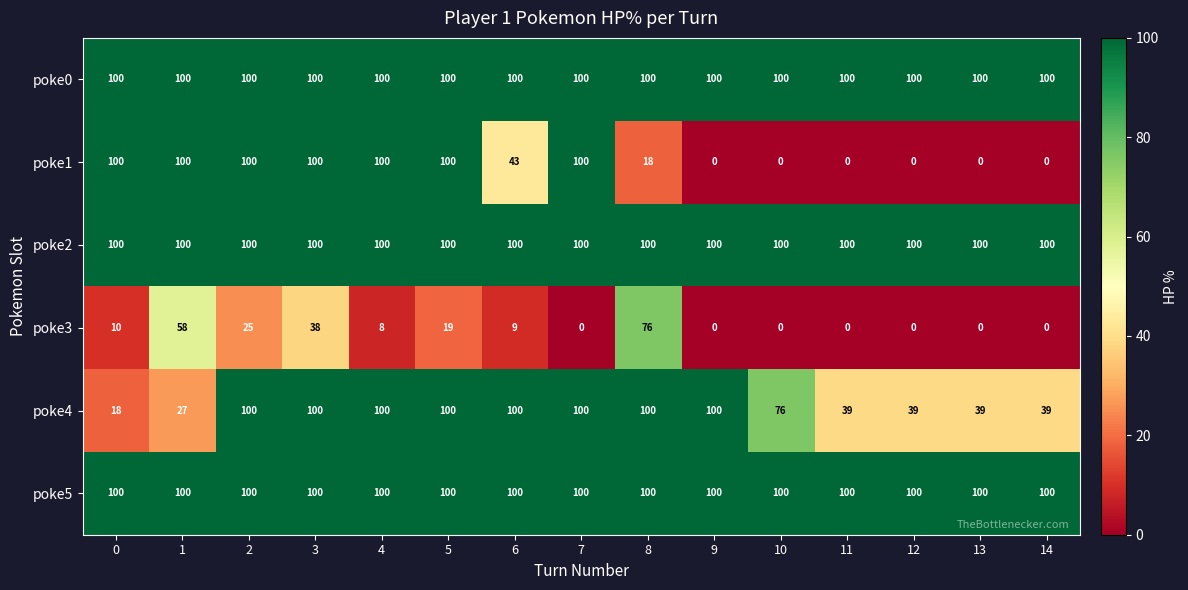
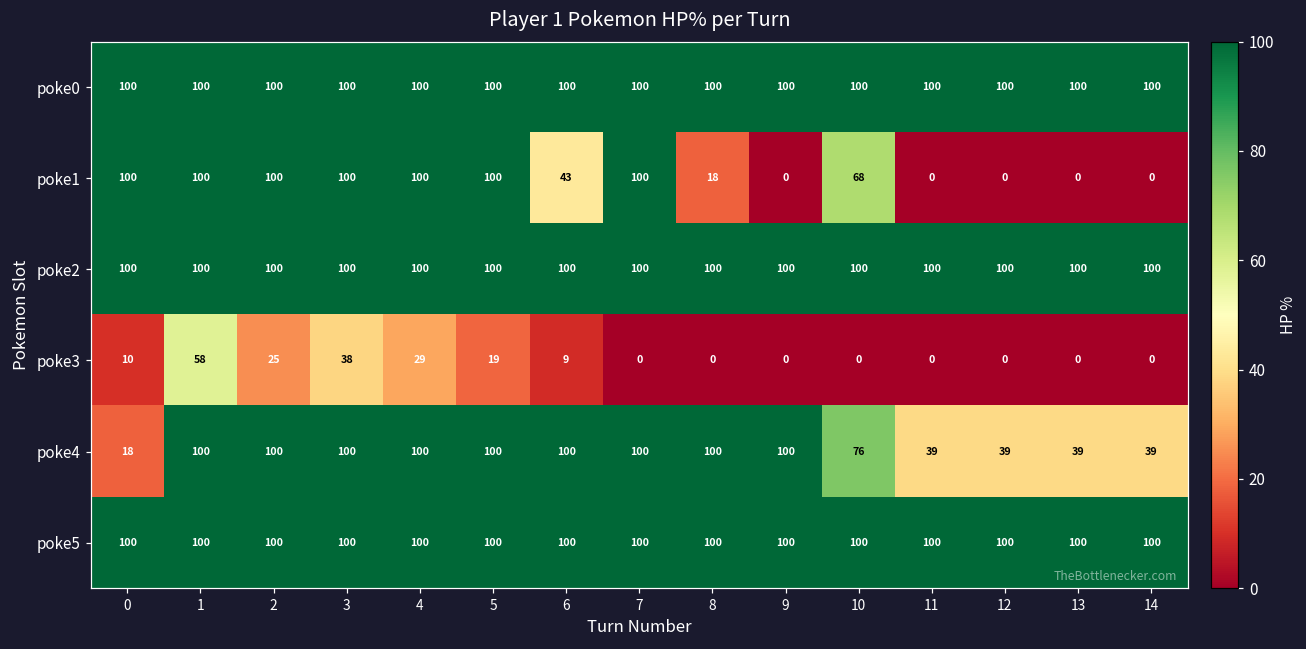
  {
    "poke0": {
      "0": 100,
      "1": 100,
      "2": 100,
      "3": 100,
      "4": 100,
      "5": 100,
      "6": 100,
      "7": 100,
      "8": 100,
      "9": 100,
      "10": 100,
      "11": 100,
      "12": 100,
      "13": 100,
      "14": 100
    },
    "poke1": {
      "0": 100,
      "1": 100,
      "2": 100,
      "3": 100,
      "4": 100,
      "5": 100,
      "6": 43,
      "7": 100,
      "8": 18,
      "9": 0,
-     "10": 0,
+     "10": 68,
      "11": 0,
      "12": 0,
      "13": 0,
      "14": 0
    },
    "poke2": {
      "0": 100,
      "1": 100,
      "2": 100,
      "3": 100,
      "4": 100,
      "5": 100,
      "6": 100,
      "7": 100,
      "8": 100,
      "9": 100,
      "10": 100,
      "11": 100,
      "12": 100,
      "13": 100,
      "14": 100
    },
    "poke3": {
      "0": 10,
      "1": 58,
      "2": 25,
      "3": 38,
-     "4": 8,
+     "4": 29,
      "5": 19,
      "6": 9,
      "7": 0,
-     "8": 76,
+     "8": 0,
      "9": 0,
      "10": 0,
      "11": 0,
      "12": 0,
      "13": 0,
      "14": 0
    },
    "poke4": {
      "0": 18,
-     "1": 27,
+     "1": 100,
      "2": 100,
      "3": 100,
      "4": 100,
      "5": 100,
      "6": 100,
      "7": 100,
      "8": 100,
      "9": 100,
      "10": 76,
      "11": 39,
      "12": 39,
      "13": 39,
      "14": 39
    },
    "poke5": {
      "0": 100,
      "1": 100,
      "2": 100,
      "3": 100,
      "4": 100,
      "5": 100,
      "6": 100,
      "7": 100,
      "8": 100,
      "9": 100,
      "10": 100,
      "11": 100,
      "12": 100,
      "13": 100
    }
  }
